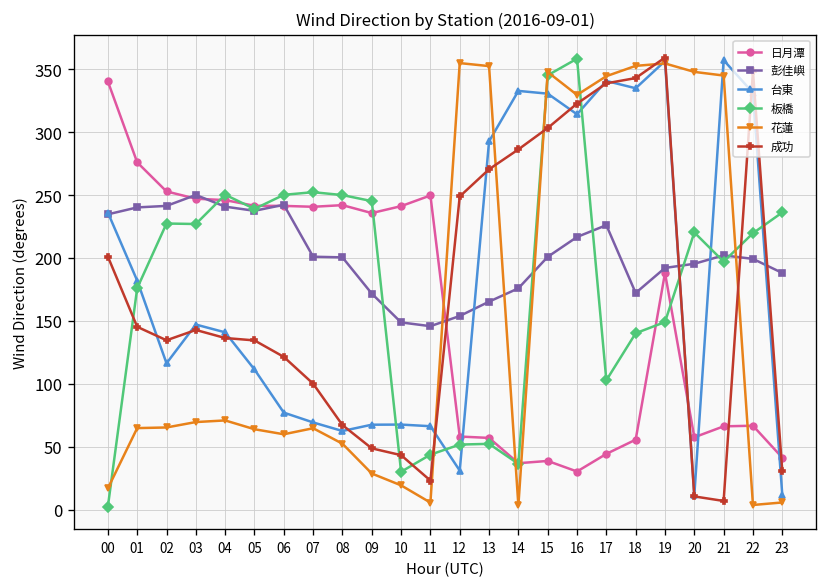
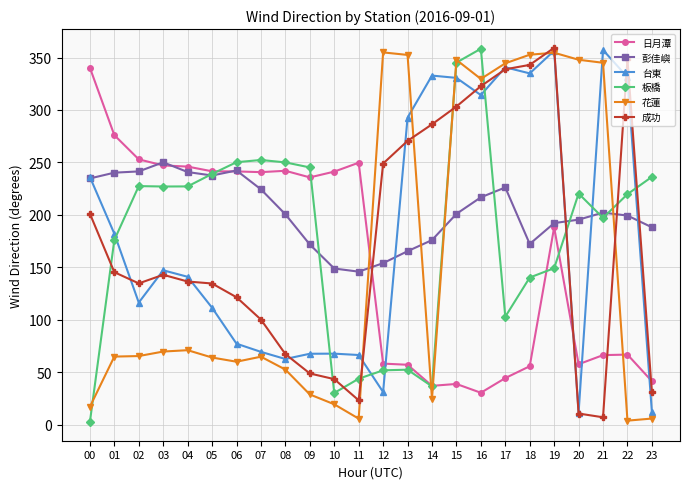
  {
    "日月潭": {
      "00": 340,
      "01": 276,
      "02": 253,
      "03": 247,
      "04": 246,
      "05": 242,
      "07": 241,
      "08": 242,
      "09": 236,
      "10": 241,
      "11": 250,
      "12": 58,
      "13": 57,
      "15": 39,
      "16": 30,
      "17": 44,
      "18": 56,
      "19": 188,
      "20": 58,
      "21": 66,
      "22": 67,
      "23": 41
    },
    "彭佳嶼": {
      "01": 240,
      "02": 241,
      "03": 250,
      "04": 241,
-     "07": 201,
+     "07": 224,
      "08": 201,
      "09": 172,
      "10": 149,
      "11": 146,
      "12": 154,
      "13": 165,
      "14": 176,
      "15": 201,
      "16": 217,
      "17": 226,
      "18": 172,
      "19": 192,
      "20": 195,
      "21": 202,
      "22": 199,
      "23": 188
    },
    "台東": {
      "01": 182,
      "02": 116,
      "03": 147,
      "04": 141,
      "05": 111,
      "06": 77,
      "07": 69,
      "08": 63,
      "09": 68,
      "10": 68,
      "11": 66,
      "12": 31,
      "13": 293,
      "14": 333,
      "15": 331,
      "16": 314,
      "18": 335,
      "21": 357,
      "23": 12
    },
    "板橋": {
      "00": 2,
      "01": 176,
      "02": 227,
      "03": 227,
-     "04": 250,
+     "04": 227,
      "06": 250,
      "07": 252,
      "08": 250,
      "09": 245,
      "10": 30,
      "11": 44,
      "12": 52,
      "13": 52,
      "15": 345,
      "16": 358,
      "17": 103,
      "18": 140,
      "19": 149,
      "20": 220,
      "21": 197,
      "22": 220,
      "23": 236
    },
    "花蓮": {
      "00": 17,
      "01": 65,
      "02": 65,
      "03": 70,
      "04": 71,
      "05": 64,
      "06": 60,
      "07": 65,
      "08": 52,
      "09": 29,
      "10": 19,
      "11": 6,
      "12": 355,
      "13": 353,
-     "14": 3,
+     "14": 25,
      "15": 348,
      "16": 330,
      "17": 345,
      "18": 353,
      "20": 348,
      "21": 345,
      "22": 4,
      "23": 6
    },
    "成功": {
      "00": 201,
      "01": 145,
      "02": 135,
      "03": 143,
      "04": 136,
      "05": 135,
      "06": 121,
      "07": 100,
      "08": 67,
      "09": 49,
      "10": 43,
      "11": 23,
      "12": 249,
      "13": 271,
      "14": 286,
      "15": 303,
      "16": 323,
      "18": 343,
      "19": 359,
      "21": 7,
      "23": 31
    }
  }
